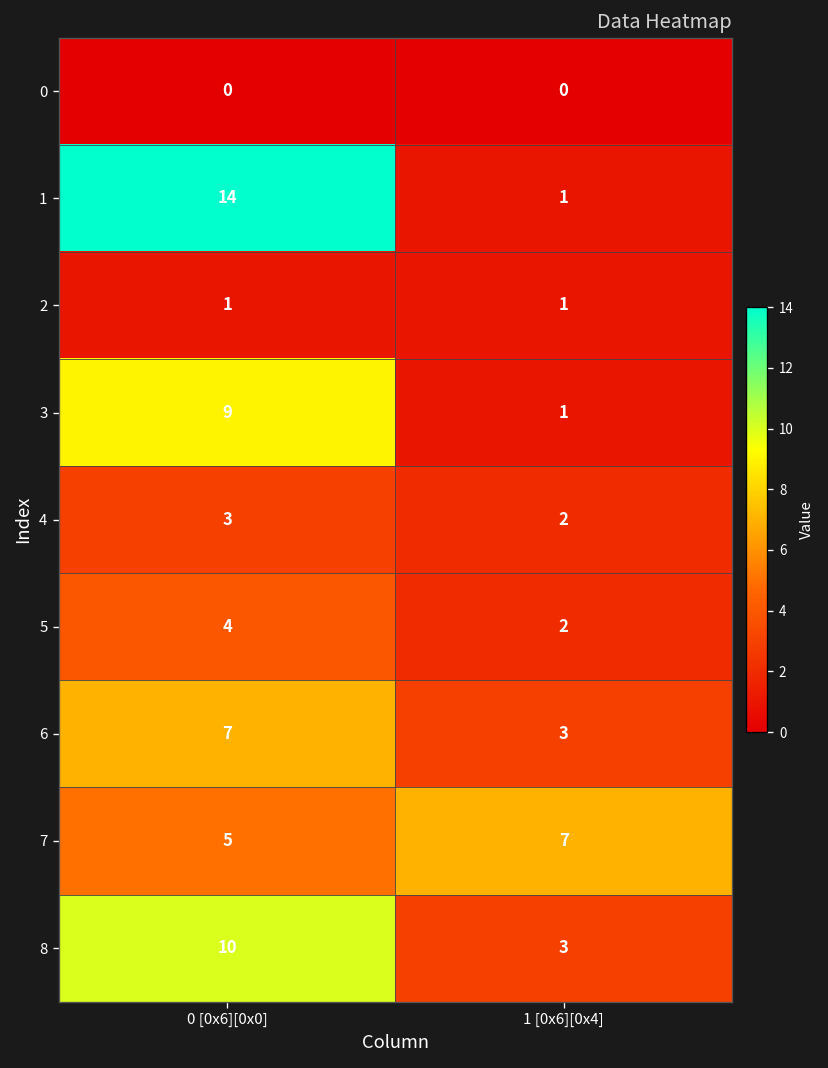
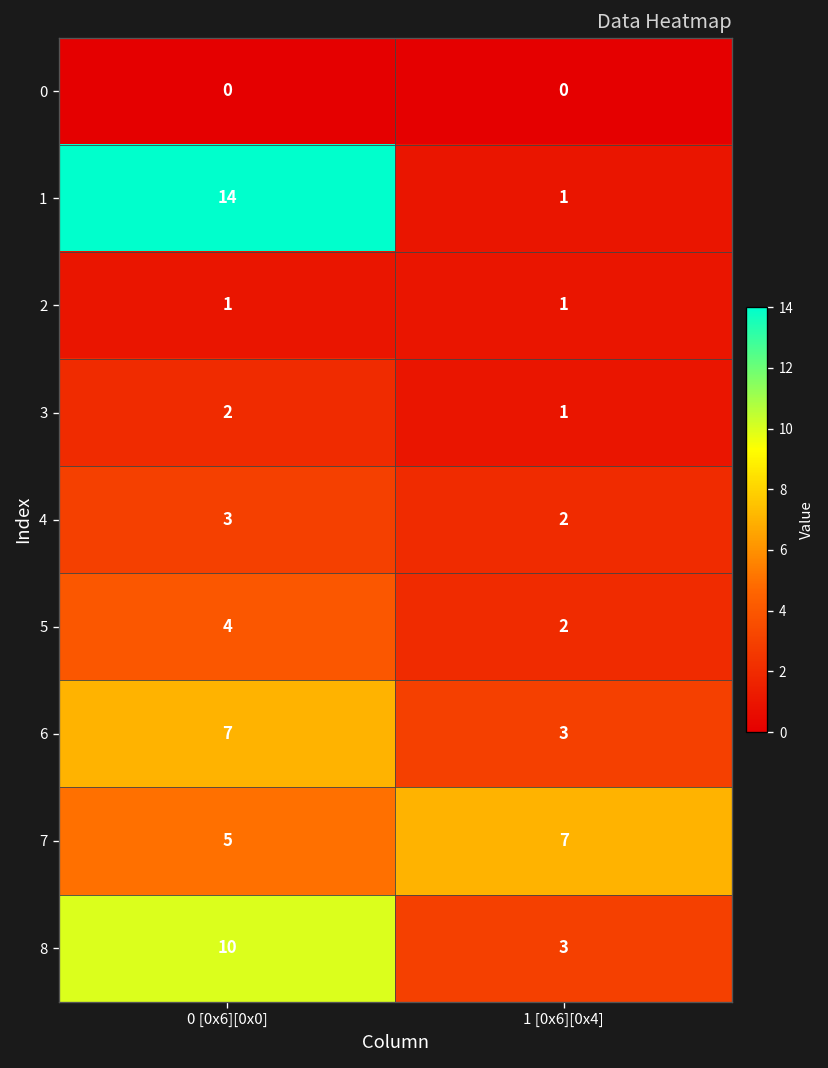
  {
    "0": {
      "0 [0x6][0x0]": 0,
      "1 [0x6][0x4]": 0
    },
    "1": {
      "0 [0x6][0x0]": 14,
      "1 [0x6][0x4]": 1
    },
    "2": {
      "0 [0x6][0x0]": 1,
      "1 [0x6][0x4]": 1
    },
    "3": {
-     "0 [0x6][0x0]": 9,
+     "0 [0x6][0x0]": 2,
      "1 [0x6][0x4]": 1
    },
    "4": {
      "0 [0x6][0x0]": 3,
      "1 [0x6][0x4]": 2
    },
    "5": {
      "0 [0x6][0x0]": 4,
      "1 [0x6][0x4]": 2
    },
    "6": {
      "0 [0x6][0x0]": 7,
      "1 [0x6][0x4]": 3
    },
    "7": {
      "0 [0x6][0x0]": 5,
      "1 [0x6][0x4]": 7
    },
    "8": {
      "0 [0x6][0x0]": 10,
      "1 [0x6][0x4]": 3
    }
  }
